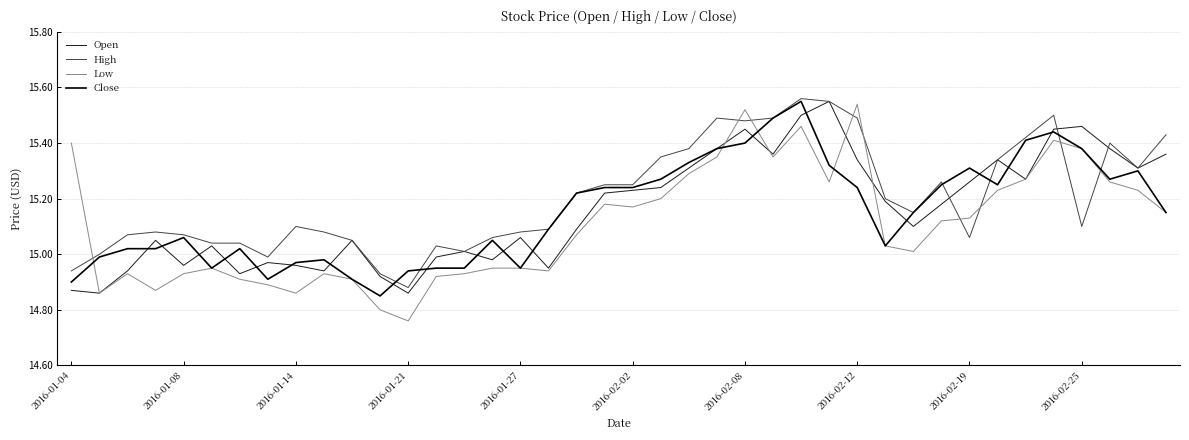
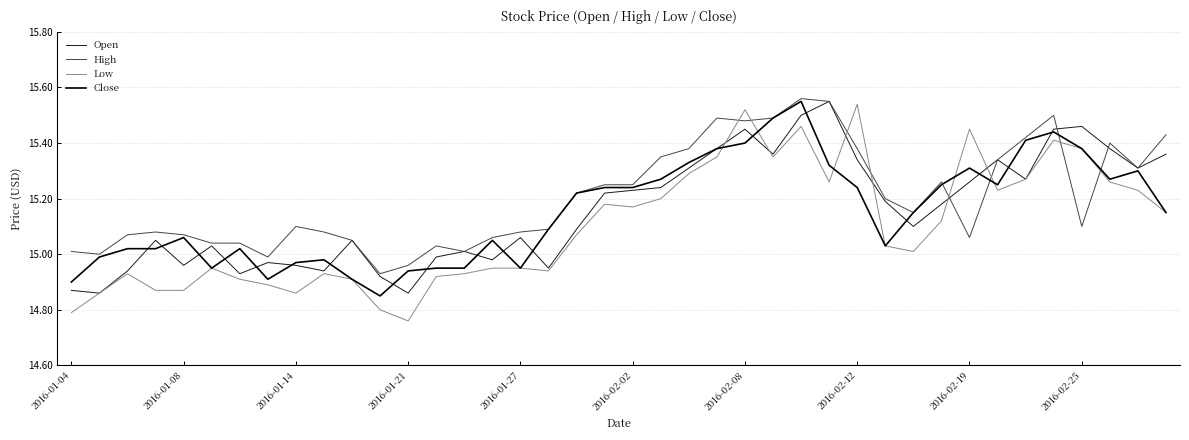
  {
    "High": {
-     "2016-01-04": 14.94,
+     "2016-01-04": 15.01,
      "2016-01-08": 15.07,
      "2016-01-14": 15.10,
-     "2016-01-21": 14.88,
+     "2016-01-21": 14.96,
      "2016-01-27": 15.08,
      "2016-02-02": 15.25,
      "2016-02-08": 15.48,
-     "2016-02-12": 15.49,
+     "2016-02-12": 15.38,
      "2016-02-19": 15.06,
      "2016-02-25": 15.10
    },
    "Low": {
-     "2016-01-04": 15.40,
-     "2016-01-08": 14.93,
+     "2016-01-04": 14.79,
+     "2016-01-08": 14.87,
      "2016-01-14": 14.86,
      "2016-01-21": 14.76,
      "2016-02-02": 15.17,
      "2016-02-08": 15.52,
      "2016-02-12": 15.54,
-     "2016-02-19": 15.13
+     "2016-02-19": 15.45
    }
  }
